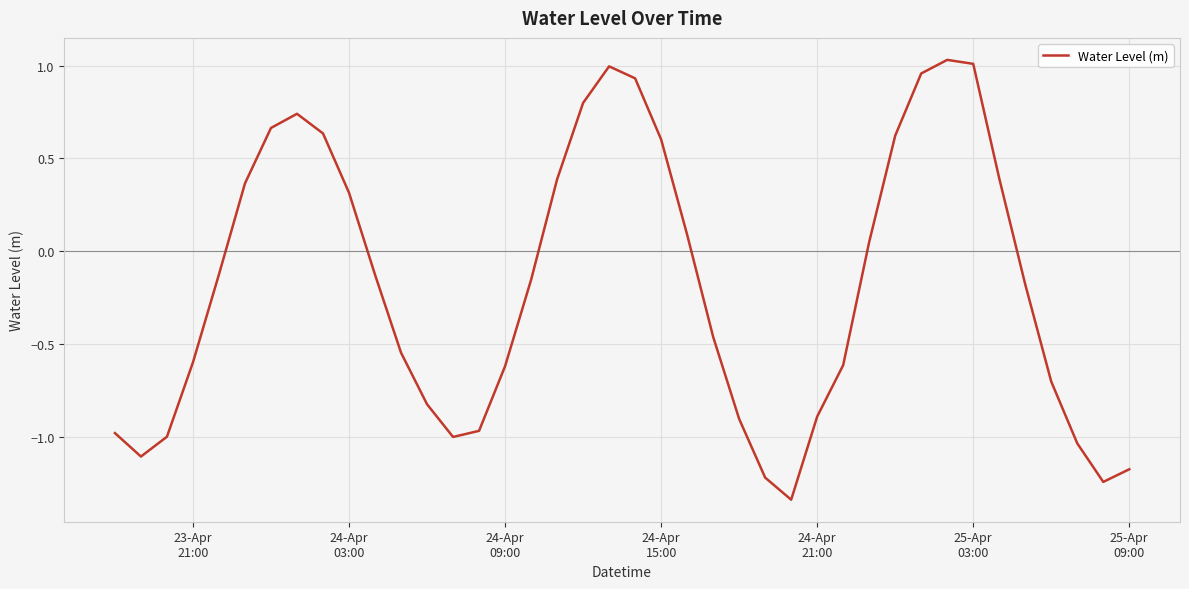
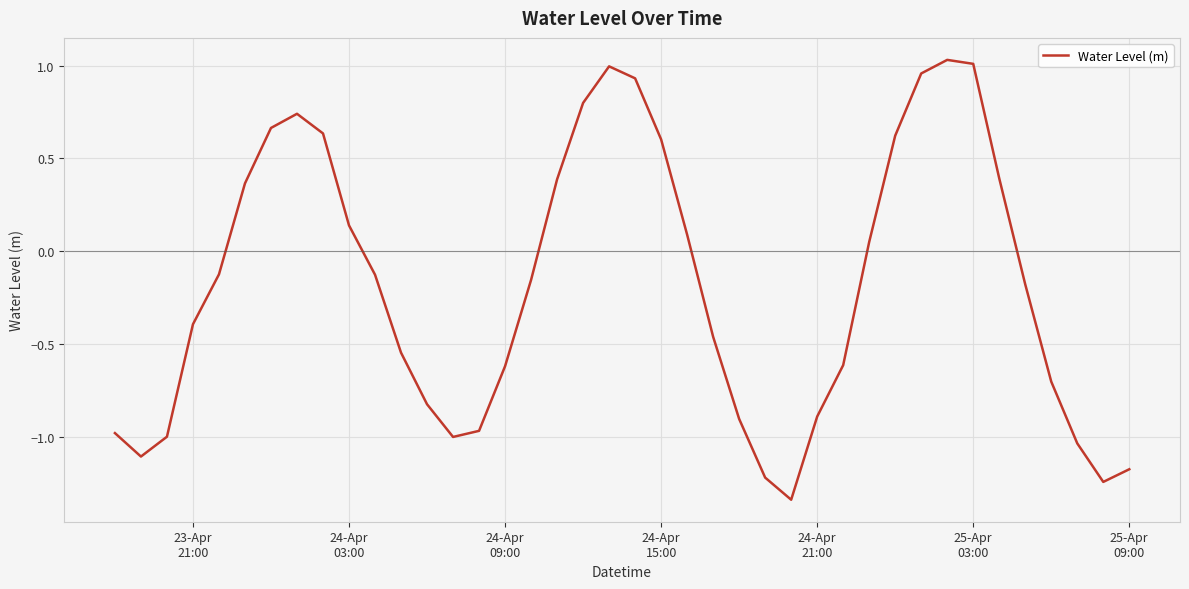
  {
-   "23-Apr 21:00": -0.60,
-   "24-Apr 03:00": 0.31,
+   "23-Apr 21:00": -0.39,
+   "24-Apr 03:00": 0.14,
    "24-Apr 09:00": -0.62,
    "24-Apr 15:00": 0.60,
    "24-Apr 21:00": -0.89,
    "25-Apr 03:00": 1.01,
    "25-Apr 09:00": -1.18
  }
